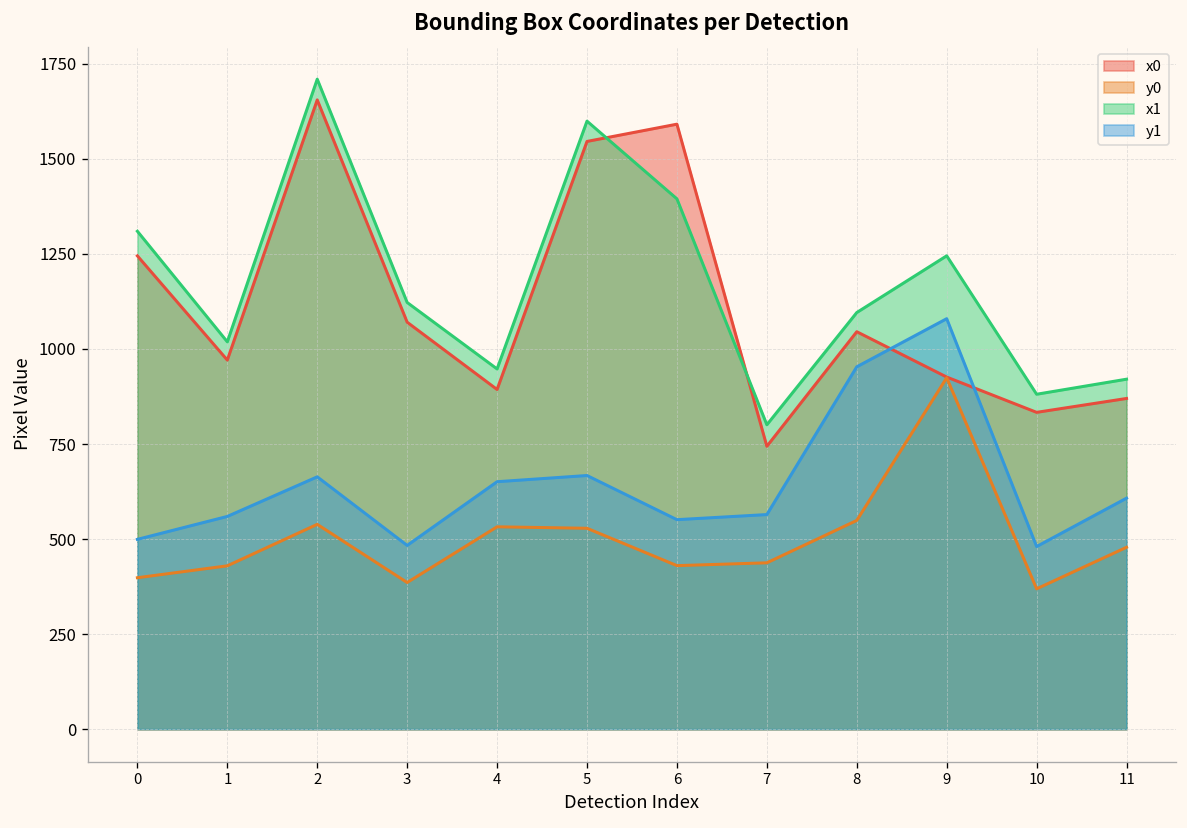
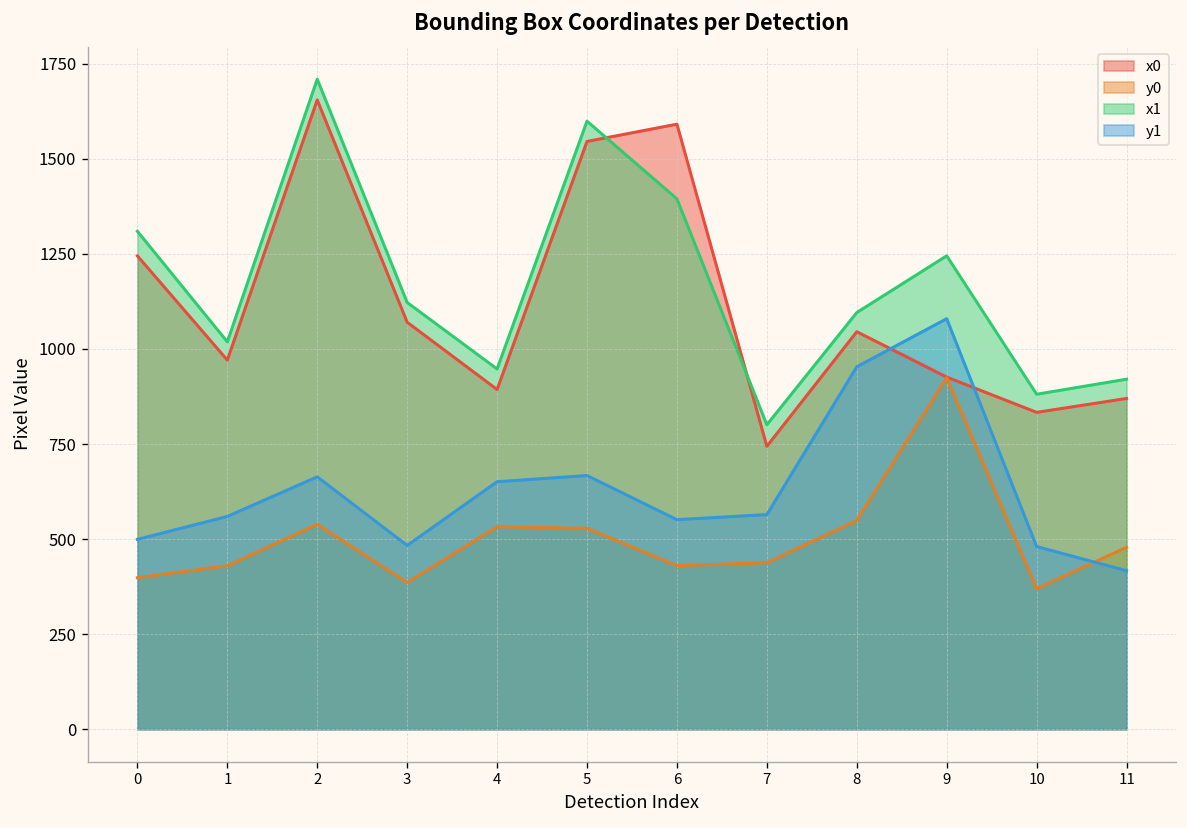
  {
    "x1": {
      "0": 1310,
      "1": 1020,
      "2": 1710,
      "3": 1120,
      "4": 950,
      "5": 1600,
      "6": 1390,
      "7": 800,
      "8": 1100,
      "9": 1250,
      "10": 880,
      "11": 920
    },
    "y1": {
      "0": 500,
      "1": 560,
      "2": 660,
      "3": 480,
      "4": 650,
      "5": 670,
      "6": 550,
      "7": 560,
      "8": 950,
      "9": 1080,
      "10": 480,
-     "11": 610
+     "11": 420
    }
  }
